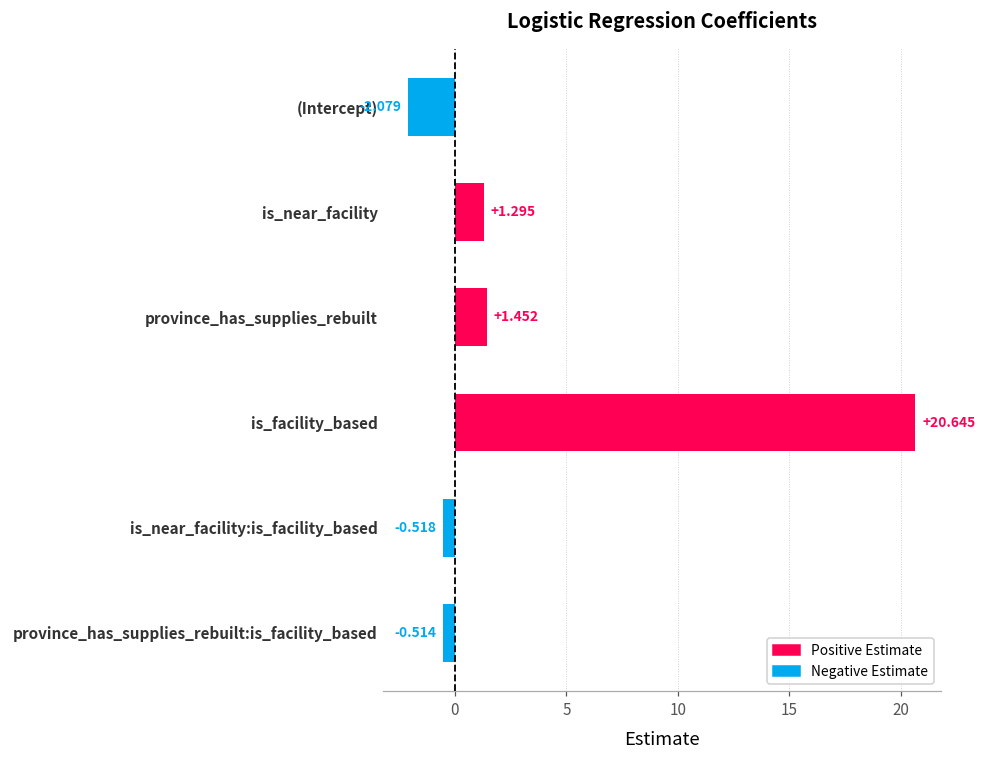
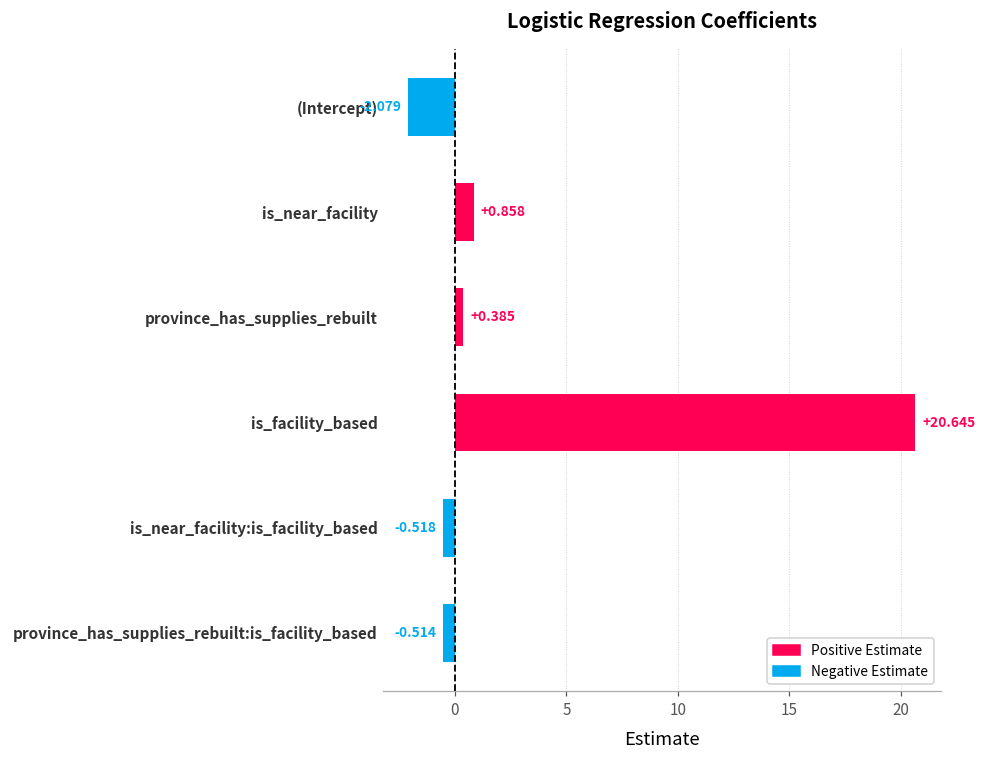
  {
    "(Intercept)": "-2.079",
-   "is_near_facility": "+1.295",
-   "province_has_supplies_rebuilt": "+1.452",
+   "is_near_facility": "+0.858",
+   "province_has_supplies_rebuilt": "+0.385",
    "is_facility_based": "+20.645",
    "is_near_facility:is_facility_based": "-0.518",
    "province_has_supplies_rebuilt:is_facility_based": "-0.514"
  }
